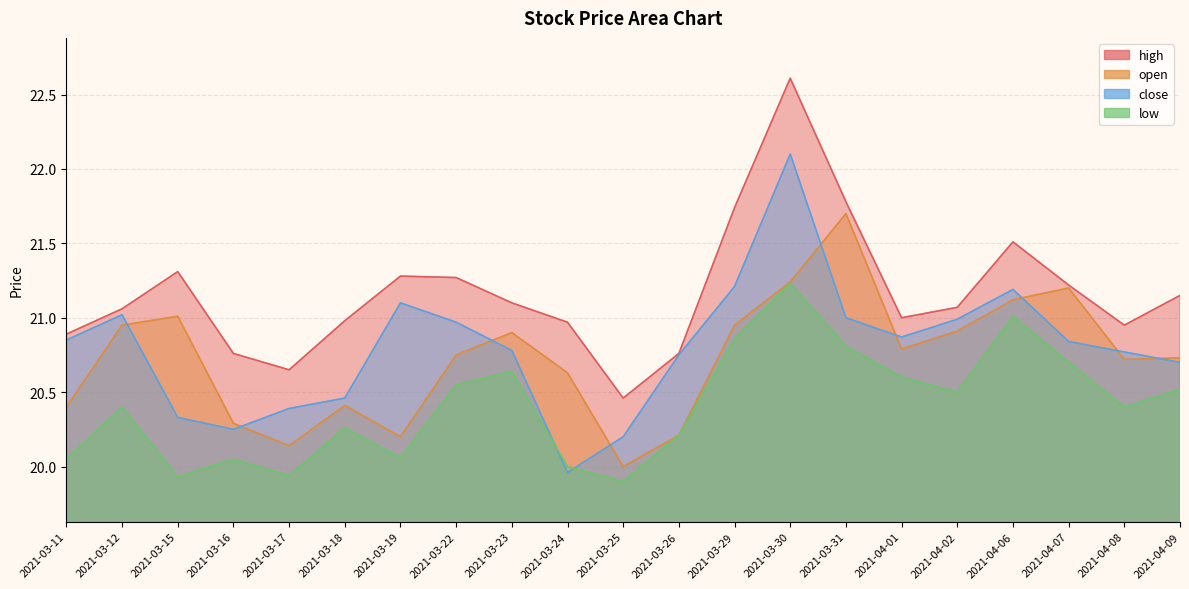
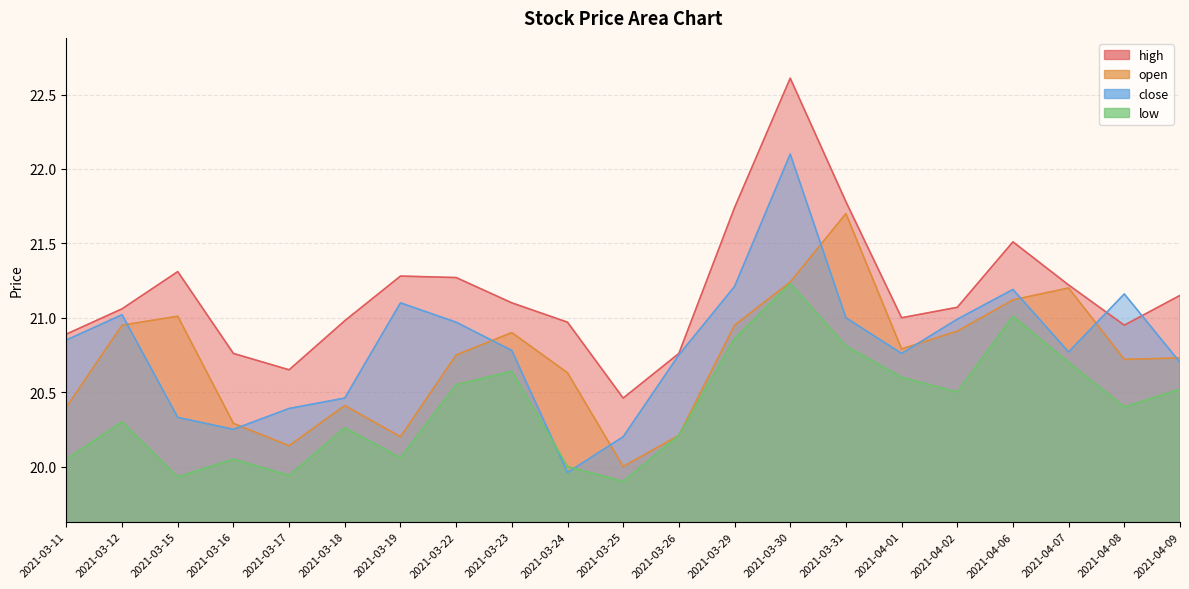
  {
    "close": {
      "2021-03-11": 20.85,
      "2021-03-12": 21.02,
      "2021-03-15": 20.33,
      "2021-03-16": 20.25,
      "2021-03-17": 20.39,
      "2021-03-18": 20.46,
      "2021-03-19": 21.10,
      "2021-03-22": 20.97,
      "2021-03-23": 20.78,
      "2021-03-24": 19.96,
      "2021-03-25": 20.20,
      "2021-03-29": 21.21,
      "2021-03-30": 22.10,
      "2021-03-31": 21.00,
-     "2021-04-01": 20.87,
+     "2021-04-01": 20.76,
      "2021-04-02": 20.99,
      "2021-04-06": 21.19,
-     "2021-04-07": 20.84,
-     "2021-04-08": 20.77,
+     "2021-04-07": 20.77,
+     "2021-04-08": 21.16,
      "2021-04-09": 20.70
    },
    "low": {
      "2021-03-11": 20.05,
-     "2021-03-12": 20.4,
+     "2021-03-12": 20.3,
      "2021-03-15": 19.93,
      "2021-03-16": 20.05,
      "2021-03-17": 19.94,
      "2021-03-18": 20.26,
      "2021-03-19": 20.06,
      "2021-03-22": 20.55,
      "2021-03-23": 20.64,
      "2021-03-24": 20.0,
      "2021-03-25": 19.9,
      "2021-03-29": 20.86,
      "2021-03-31": 20.8,
      "2021-04-01": 20.6,
      "2021-04-02": 20.5,
      "2021-04-06": 21.0,
      "2021-04-07": 20.7,
      "2021-04-08": 20.4,
      "2021-04-09": 20.52
    }
  }
